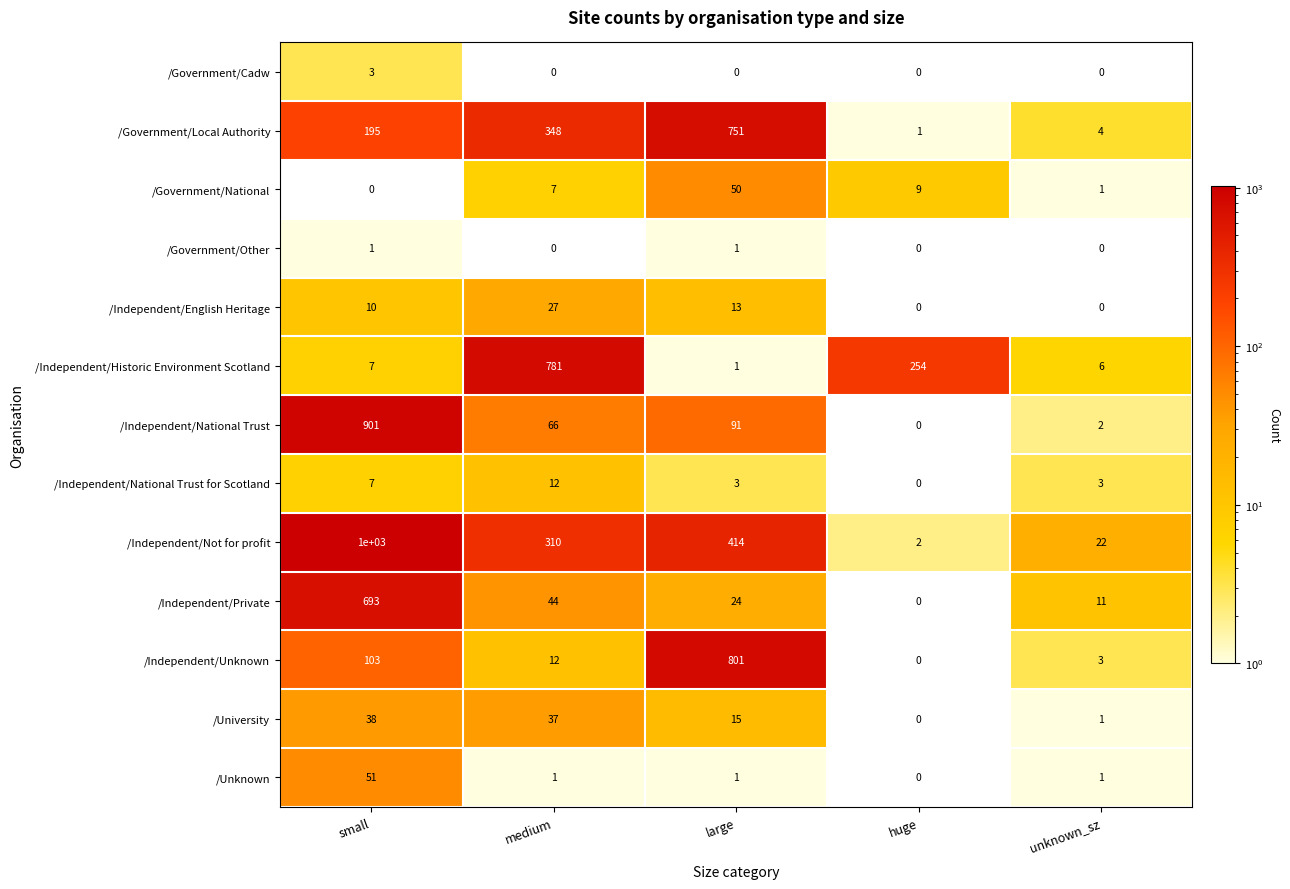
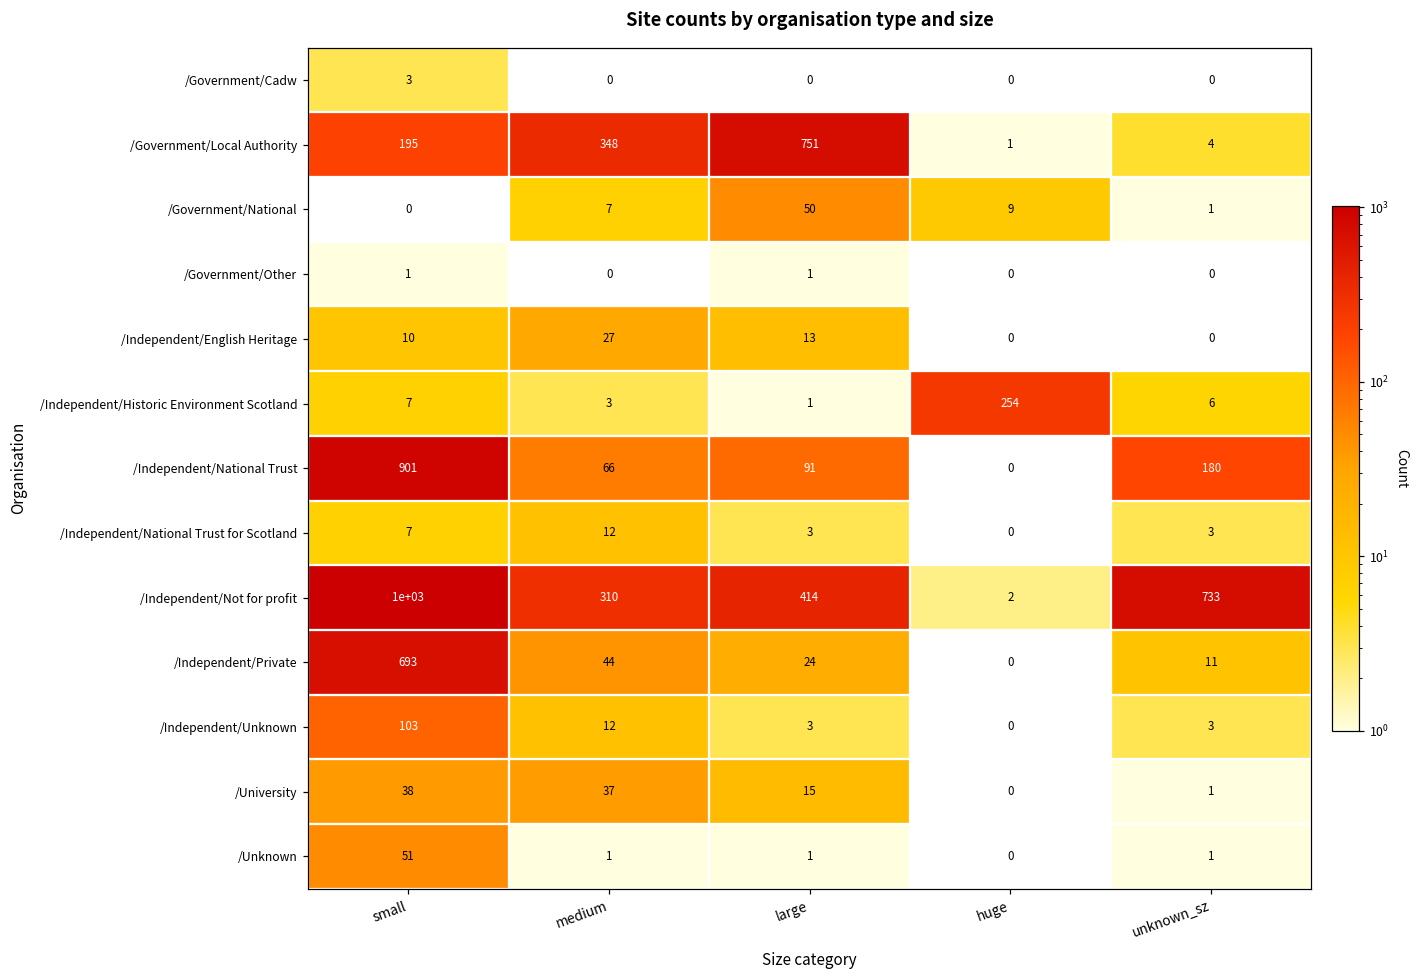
  {
    "/Government/Cadw": {
      "small": "3"
    },
    "/Government/Local Authority": {
      "small": "195",
      "medium": "348",
      "large": "751",
      "huge": "1",
      "unknown_sz": "4"
    },
    "/Government/National": {
      "medium": "7",
      "large": "50",
      "huge": "9",
      "unknown_sz": "1"
    },
    "/Government/Other": {
      "small": "1",
      "large": "1"
    },
    "/Independent/English Heritage": {
      "small": "10",
      "medium": "27",
      "large": "13"
    },
    "/Independent/Historic Environment Scotland": {
      "small": "7",
-     "medium": "781",
+     "medium": "3",
      "large": "1",
      "huge": "254",
      "unknown_sz": "6"
    },
    "/Independent/National Trust": {
      "small": "901",
      "medium": "66",
      "large": "91",
-     "unknown_sz": "2"
+     "unknown_sz": "180"
    },
    "/Independent/National Trust for Scotland": {
      "small": "7",
      "medium": "12",
      "large": "3",
      "unknown_sz": "3"
    },
    "/Independent/Not for profit": {
      "small": "1e+03",
      "medium": "310",
      "large": "414",
      "huge": "2",
-     "unknown_sz": "22"
+     "unknown_sz": "733"
    },
    "/Independent/Private": {
      "small": "693",
      "medium": "44",
      "large": "24",
      "unknown_sz": "11"
    },
    "/Independent/Unknown": {
      "small": "103",
      "medium": "12",
-     "large": "801",
+     "large": "3",
      "unknown_sz": "3"
    },
    "/University": {
      "small": "38",
      "medium": "37",
      "large": "15",
      "unknown_sz": "1"
    },
    "/Unknown": {
      "small": "51",
      "medium": "1",
      "large": "1",
      "unknown_sz": "1"
    }
  }
